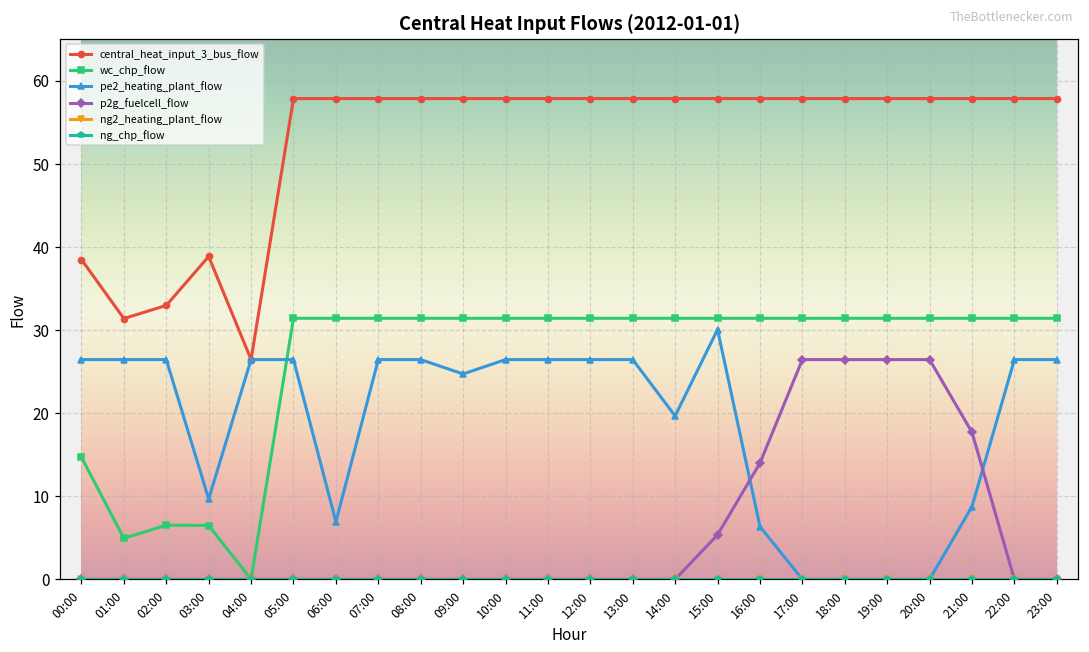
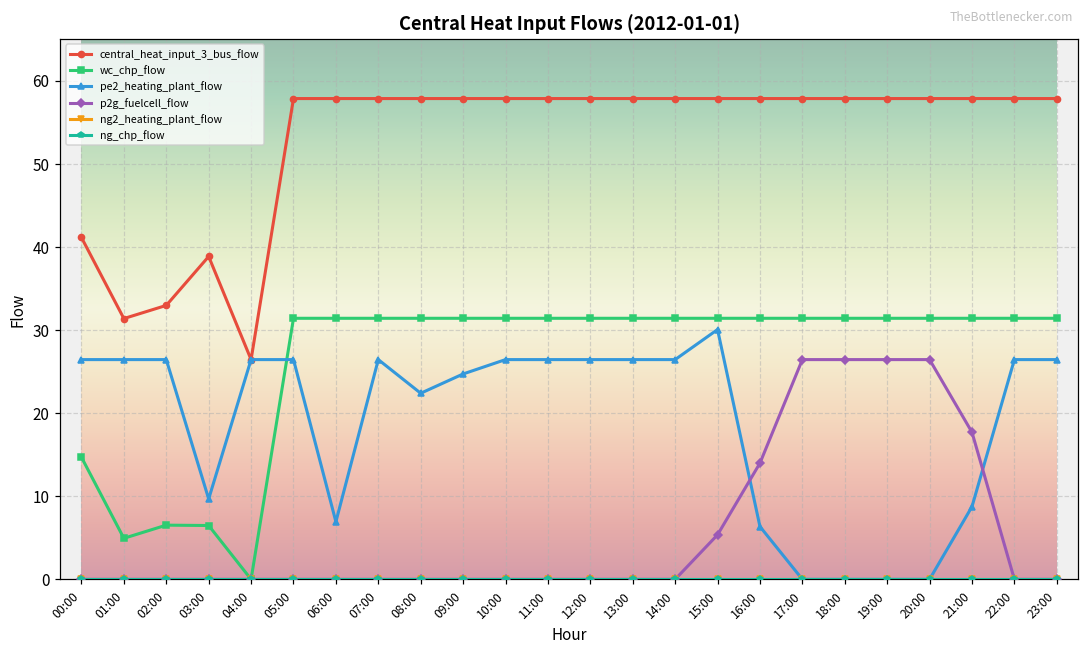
  {
    "central_heat_input_3_bus_flow": {
-     "00:00": 38,
+     "00:00": 41,
      "01:00": 31,
      "02:00": 33,
      "03:00": 39,
      "05:00": 58,
      "06:00": 58,
      "07:00": 58,
      "08:00": 58,
      "09:00": 58,
      "10:00": 58,
      "11:00": 58,
      "12:00": 58,
      "13:00": 58,
      "14:00": 58,
      "15:00": 58,
      "16:00": 58,
      "17:00": 58,
      "18:00": 58,
      "19:00": 58,
      "20:00": 58,
      "21:00": 58,
      "22:00": 58,
      "23:00": 58
    },
    "pe2_heating_plant_flow": {
      "00:00": 26,
      "01:00": 26,
      "02:00": 26,
      "03:00": 10,
      "05:00": 26,
      "06:00": 7,
      "07:00": 26,
-     "08:00": 26,
+     "08:00": 22,
      "09:00": 25,
      "10:00": 26,
      "11:00": 26,
      "12:00": 26,
      "13:00": 26,
-     "14:00": 20,
+     "14:00": 26,
      "15:00": 30,
      "16:00": 6,
      "21:00": 9,
      "22:00": 26,
      "23:00": 26
    },
    "p2g_fuelcell_flow": {
      "15:00": 5,
      "16:00": 14,
      "17:00": 26,
      "18:00": 26,
      "19:00": 26,
      "20:00": 26,
      "21:00": 18
    }
  }
